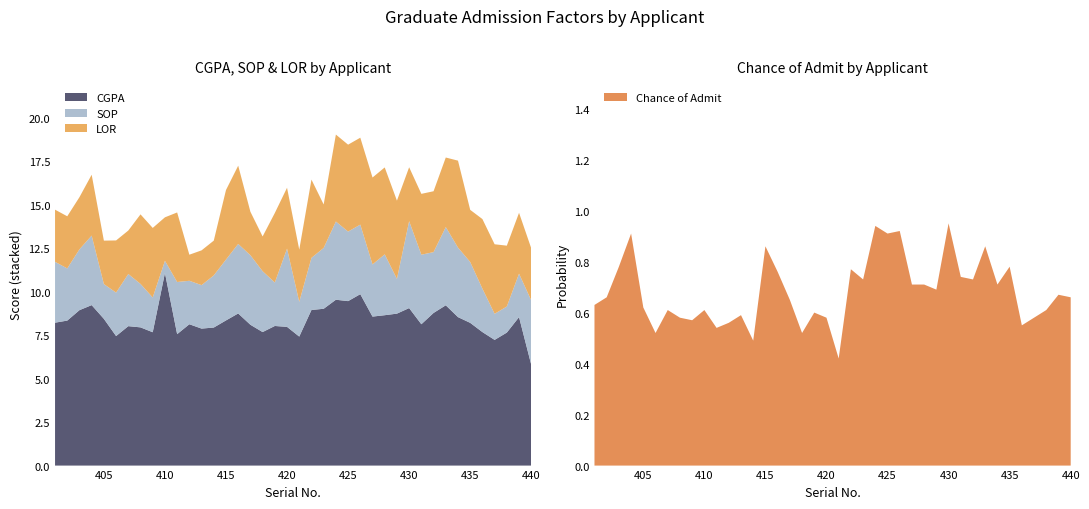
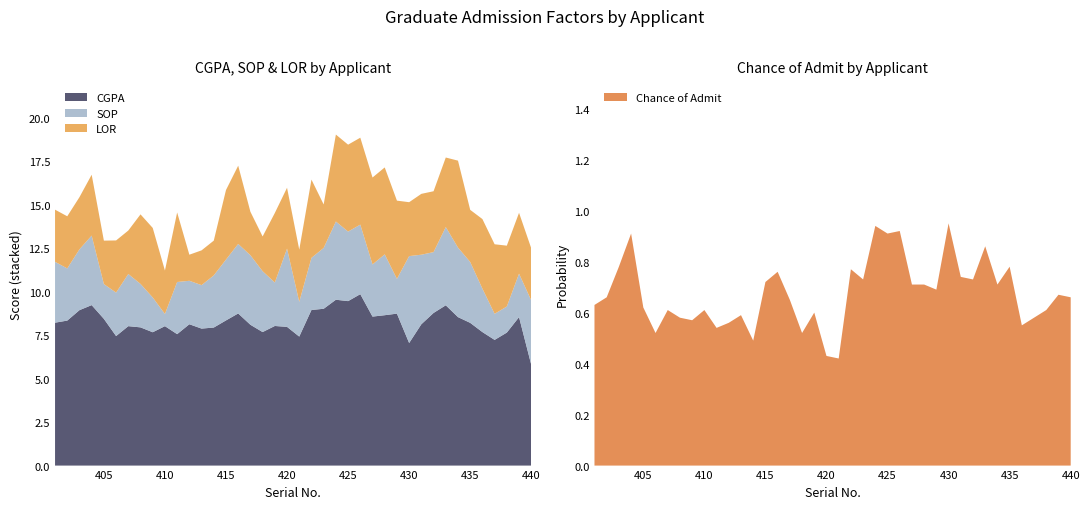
  {
    "CGPA, SOP & LOR by Applicant": {
      "CGPA": {
        "405": 8.4,
-       "410": 11.1,
+       "410": 8.0,
        "415": 8.4,
        "420": 8.0,
        "425": 9.5,
-       "430": 9.1,
+       "430": 7.1,
        "435": 8.2,
        "440": 5.8
      },
      "SOP": {
        "405": 2.0,
        "410": 0.7,
        "415": 3.5,
        "420": 4.5,
        "425": 4.0,
        "430": 5.0,
        "435": 3.5,
        "440": 3.7
      },
      "LOR": {
        "405": 2.5,
        "410": 2.5,
        "415": 4.0,
        "420": 3.5,
        "425": 5.0,
        "430": 3.1,
        "435": 3.0,
        "440": 3.0
      }
    },
    "Chance of Admit by Applicant": {
      "405": 0.62,
      "410": 0.61,
-     "415": 0.86,
-     "420": 0.58,
+     "415": 0.72,
+     "420": 0.43,
      "425": 0.91,
      "430": 0.95,
      "435": 0.78,
      "440": 0.66
    }
  }
